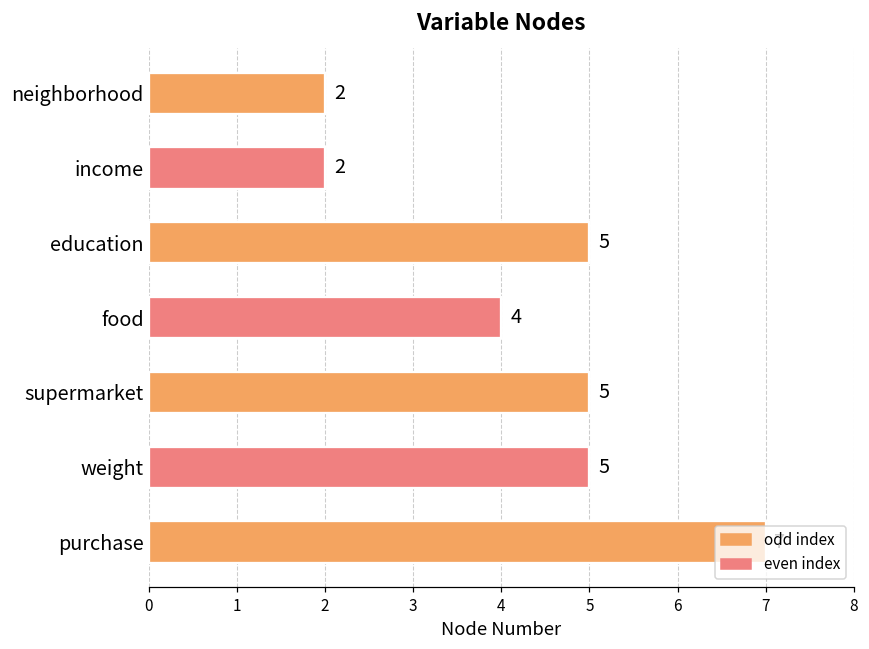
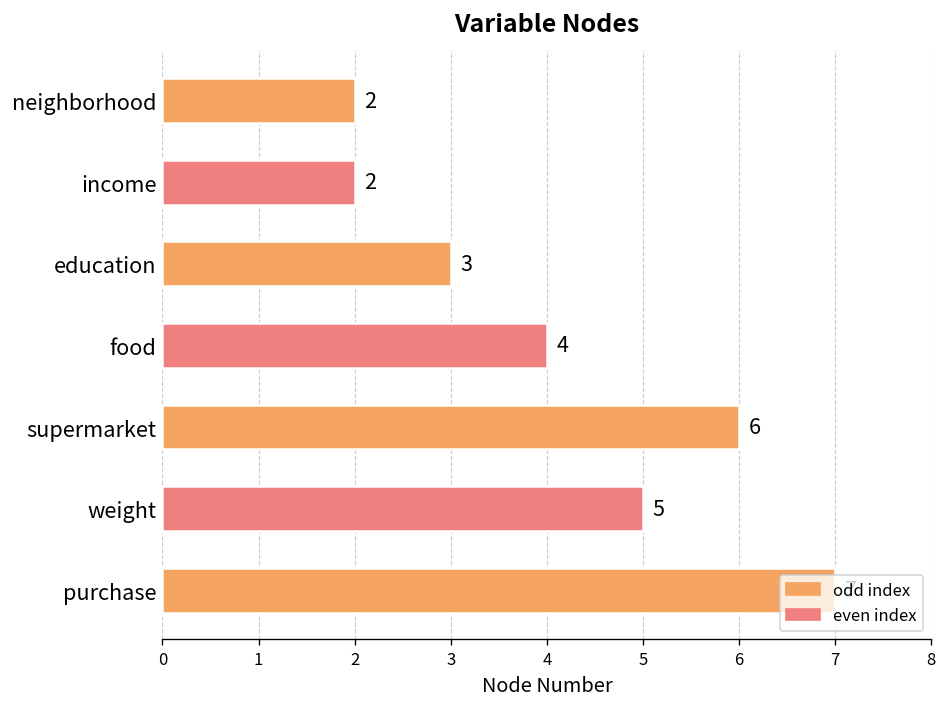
  {
    "neighborhood": 2,
    "income": 2,
-   "education": 5,
+   "education": 3,
    "food": 4,
-   "supermarket": 5,
+   "supermarket": 6,
    "weight": 5
  }
